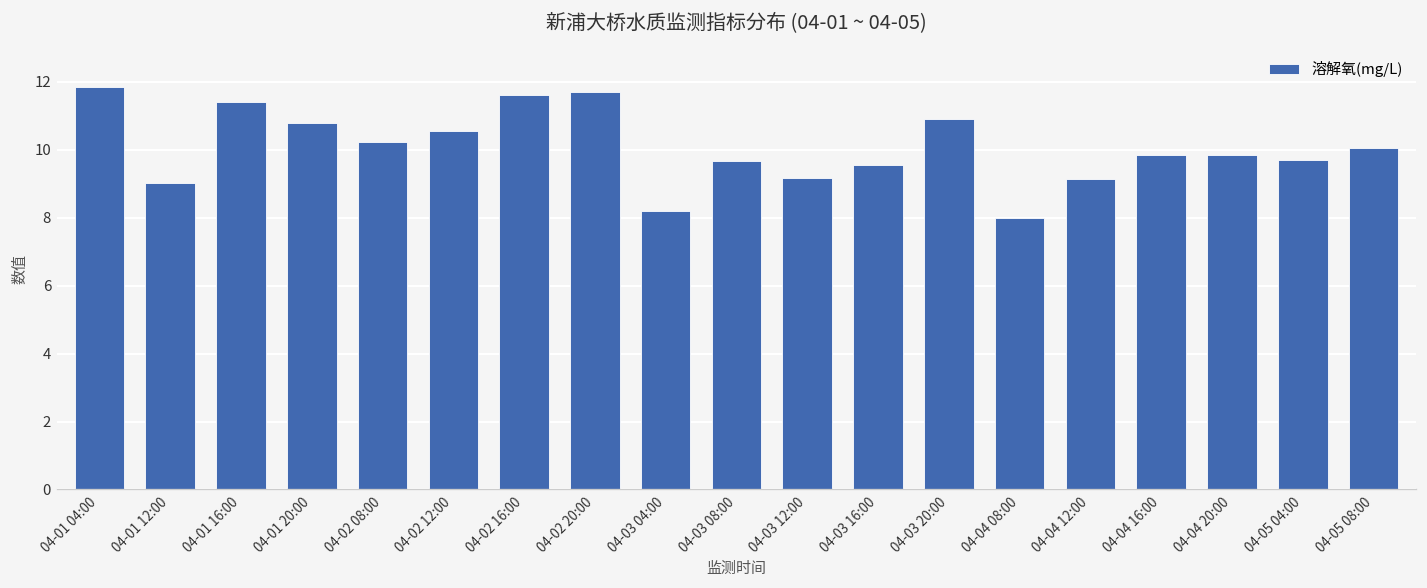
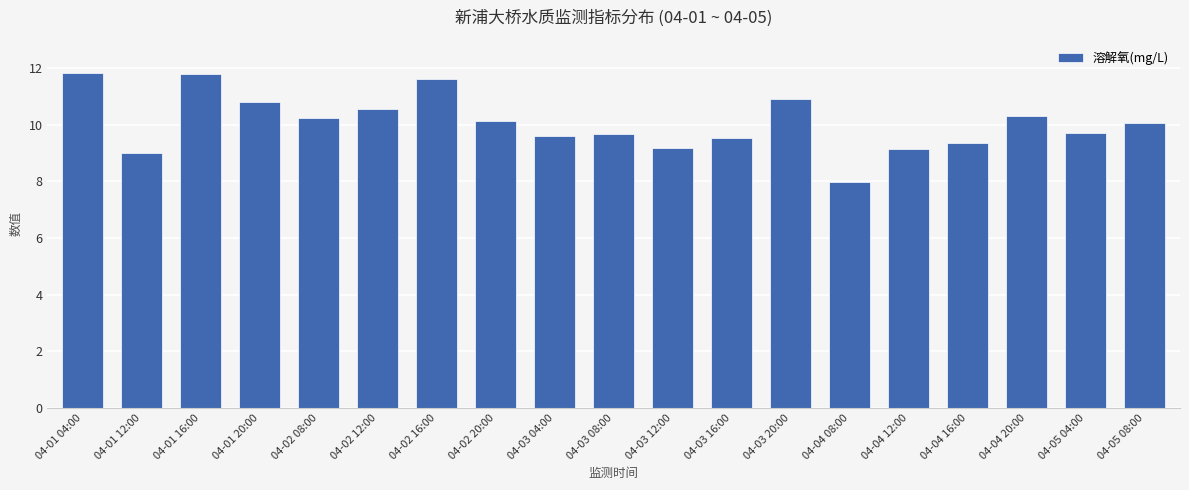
  {
    "04-01 04:00": 11.8,
    "04-01 12:00": 9.0,
-   "04-01 16:00": 11.4,
+   "04-01 16:00": 11.8,
    "04-01 20:00": 10.8,
    "04-02 08:00": 10.2,
    "04-02 12:00": 10.6,
    "04-02 16:00": 11.6,
-   "04-02 20:00": 11.7,
-   "04-03 04:00": 8.2,
+   "04-02 20:00": 10.1,
+   "04-03 04:00": 9.6,
    "04-03 08:00": 9.7,
    "04-03 12:00": 9.2,
    "04-03 16:00": 9.5,
    "04-03 20:00": 10.9,
    "04-04 08:00": 8.0,
    "04-04 12:00": 9.1,
-   "04-04 16:00": 9.8,
-   "04-04 20:00": 9.8,
+   "04-04 16:00": 9.4,
+   "04-04 20:00": 10.3,
    "04-05 04:00": 9.7,
    "04-05 08:00": 10.1
  }
